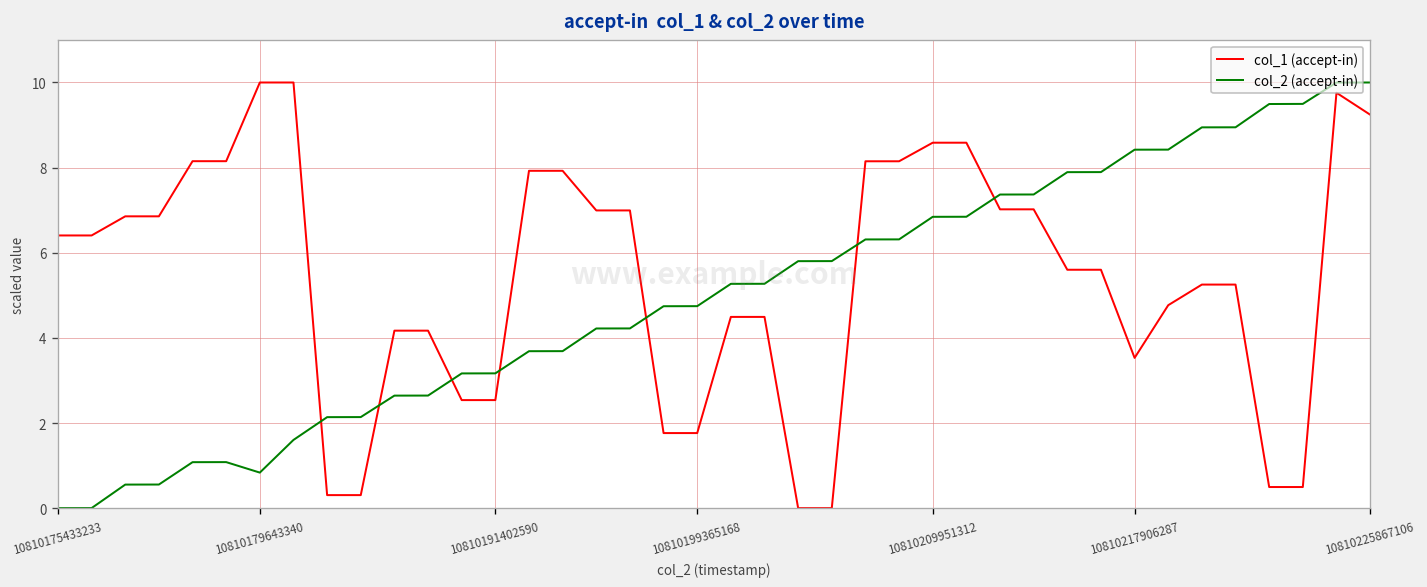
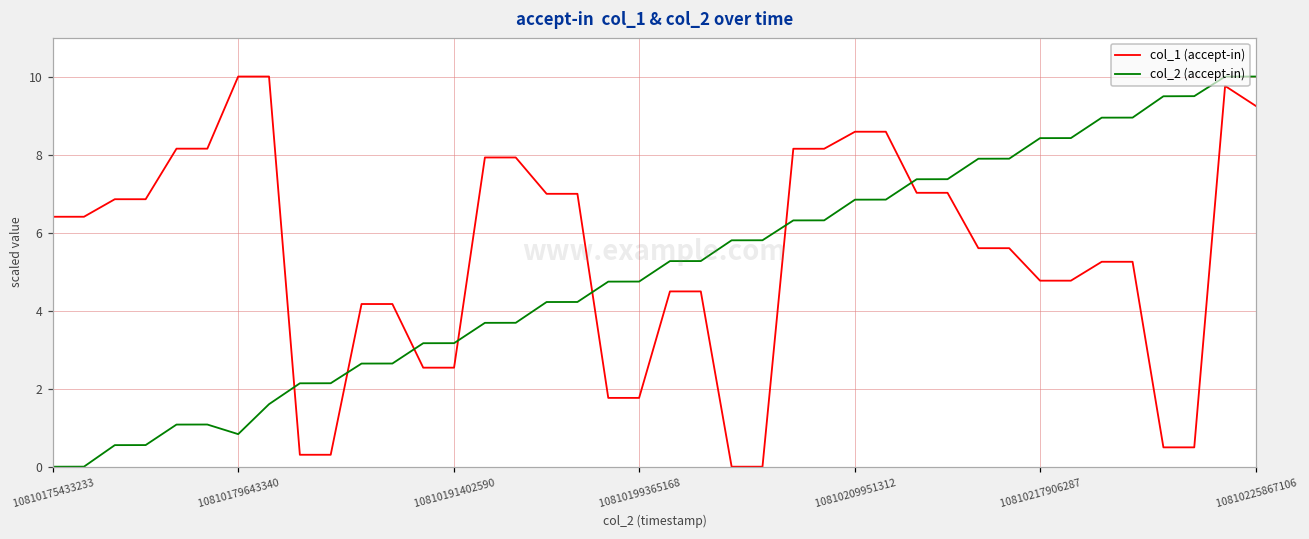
  {
    "col_1 (accept-in)": {
      "10810175433233": 6.4,
      "10810179643340": 10.0,
      "10810191402590": 2.5,
      "10810199365168": 1.8,
      "10810209951312": 8.6,
-     "10810217906287": 3.5,
+     "10810217906287": 4.8,
      "10810225867106": 9.2
    },
    "col_2 (accept-in)": {
      "10810175433233": 0.0,
      "10810179643340": 0.8,
      "10810191402590": 3.2,
      "10810199365168": 4.7,
      "10810209951312": 6.8,
      "10810217906287": 8.4,
      "10810225867106": 10.0
    }
  }
